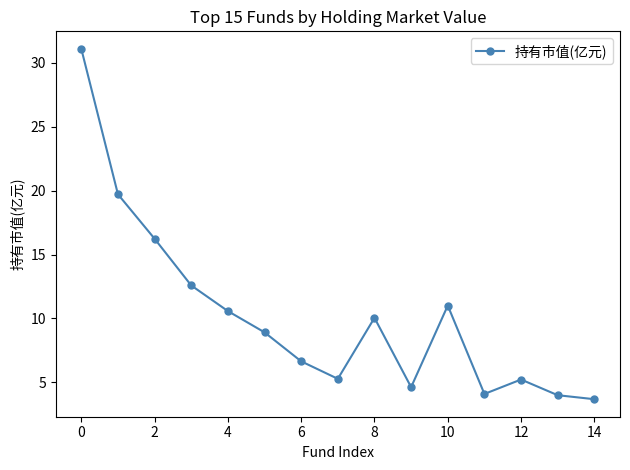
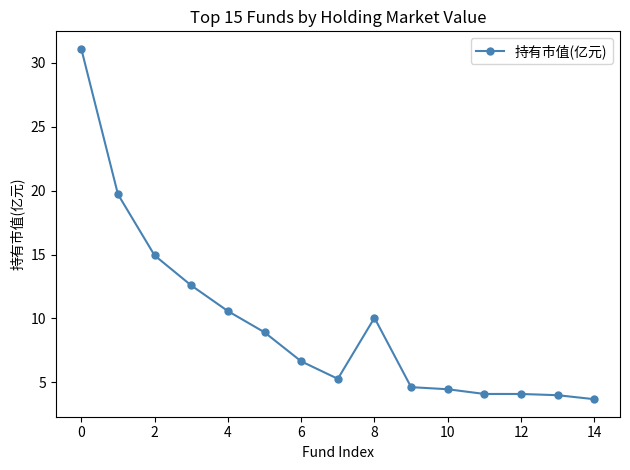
  {
    "0": 31.1,
-   "2": 16.2,
+   "2": 14.9,
    "4": 10.6,
    "6": 6.6,
    "8": 10.0,
-   "10": 11.0,
-   "12": 5.2,
+   "10": 4.5,
+   "12": 4.1,
    "14": 3.7
  }
